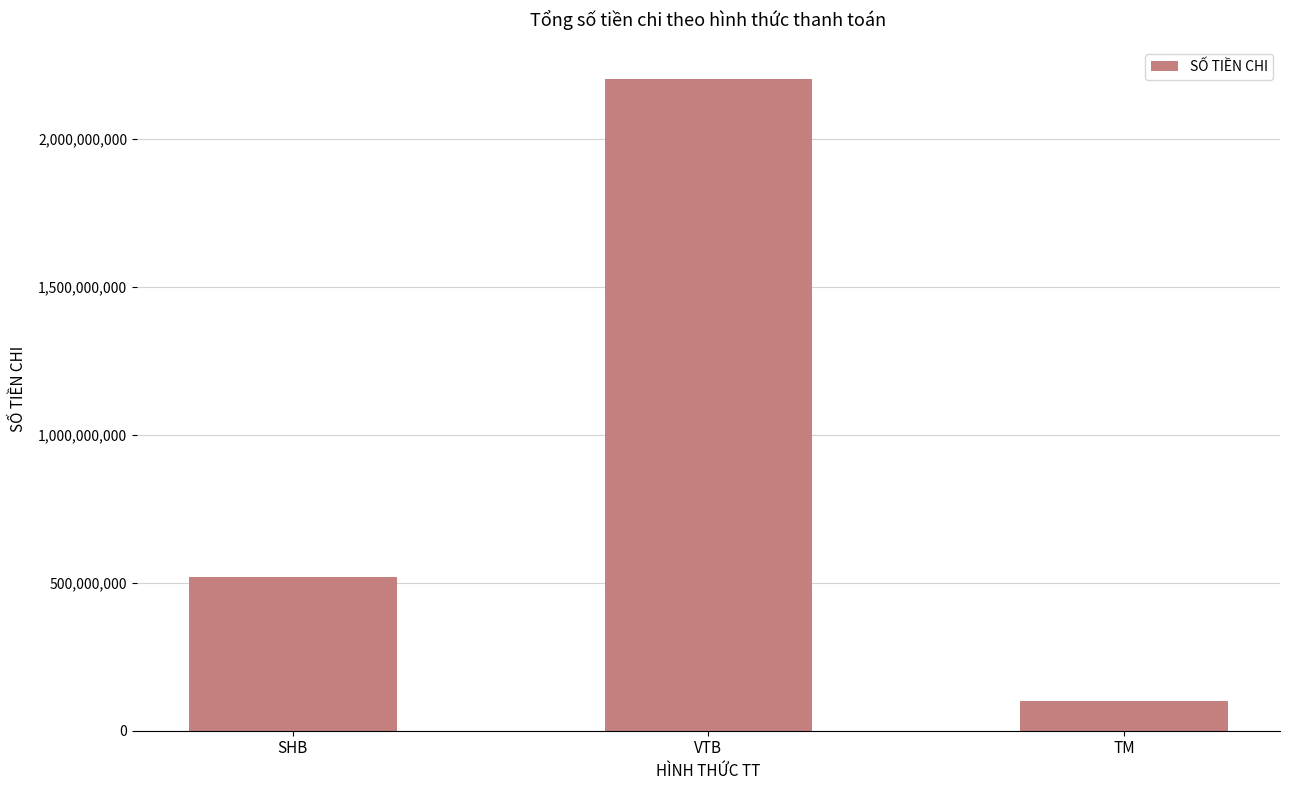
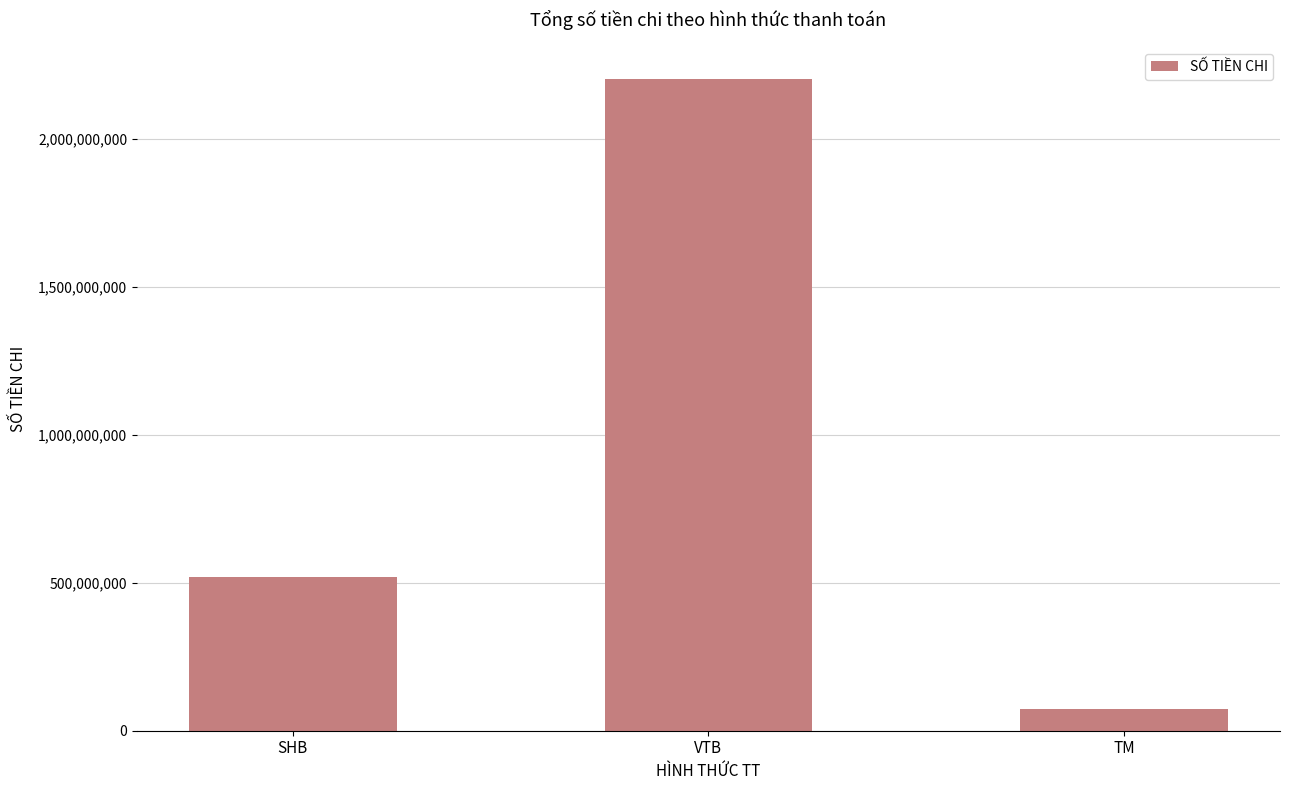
  {
    "SHB": "520,000,000",
    "VTB": "2,200,000,000",
-   "TM": "100,000,000"
+   "TM": "70,000,000"
  }
